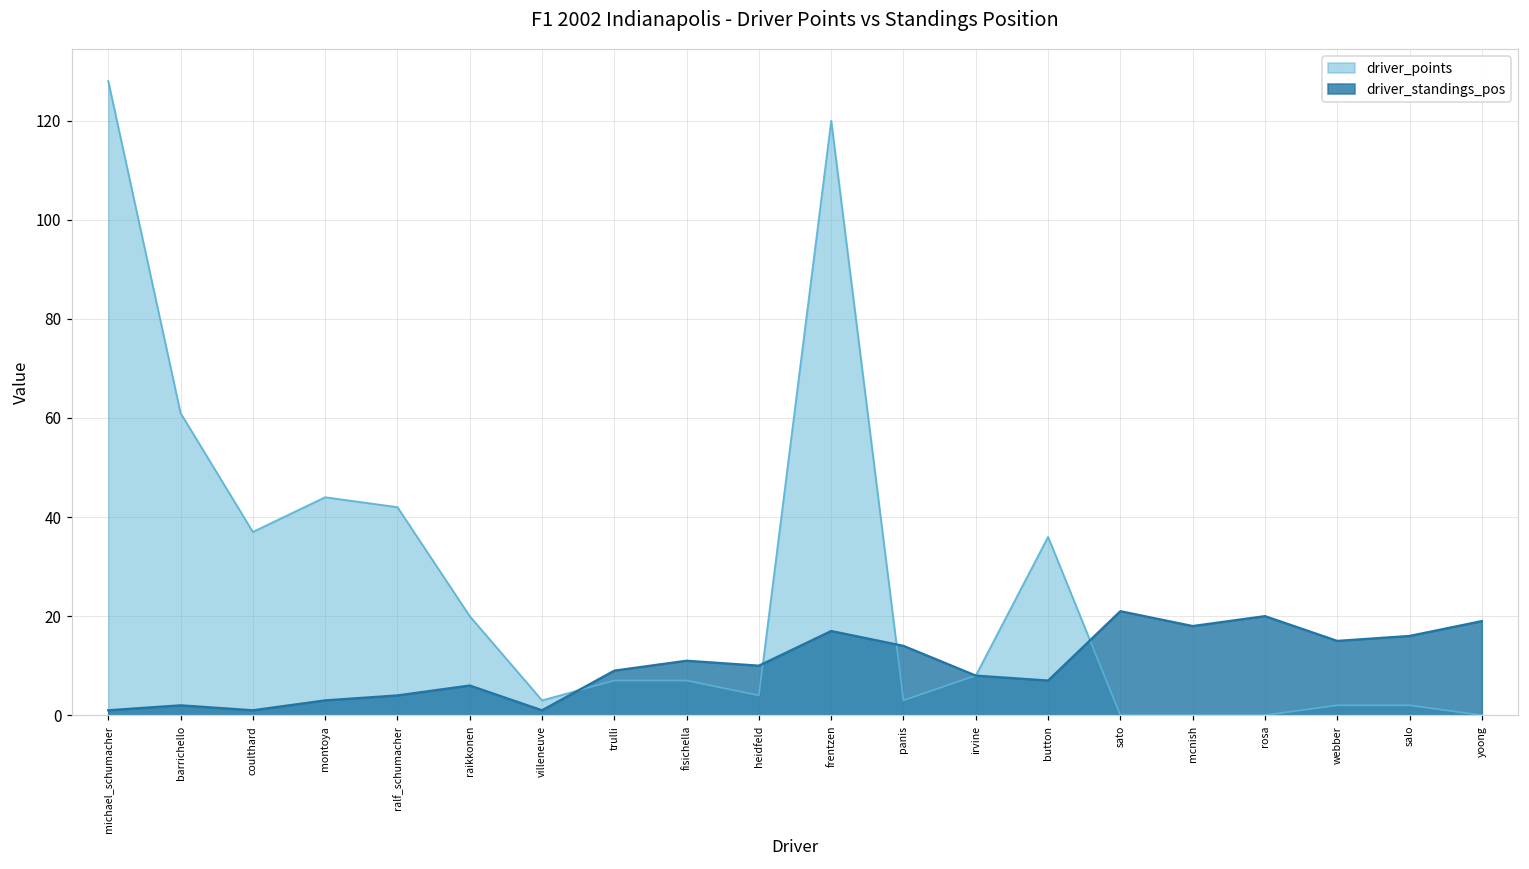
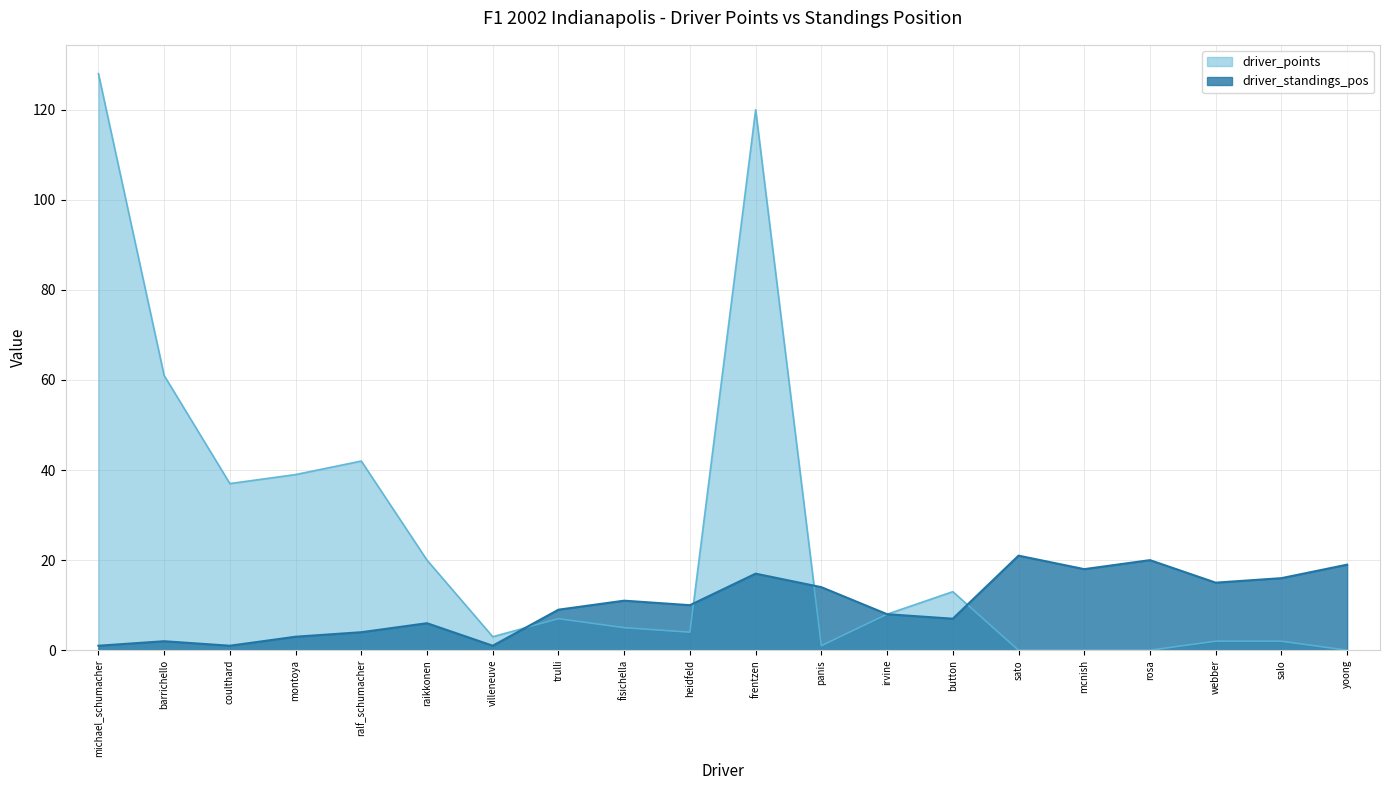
  {
    "driver_points": {
      "michael_schumacher": 128,
      "barrichello": 61,
      "coulthard": 37,
-     "montoya": 44,
+     "montoya": 39,
      "ralf_schumacher": 42,
      "raikkonen": 20,
      "villeneuve": 3,
      "trulli": 7,
-     "fisichella": 7,
+     "fisichella": 5,
      "heidfeld": 4,
      "frentzen": 120,
-     "panis": 3,
-     "button": 36,
+     "panis": 1,
+     "button": 13,
      "sato": 0,
      "mcnish": 0,
      "rosa": 0,
      "webber": 2,
      "salo": 2,
      "yoong": 0
    },
    "driver_standings_pos": {
      "michael_schumacher": 1,
      "barrichello": 2,
      "coulthard": 1,
      "montoya": 3,
      "ralf_schumacher": 4,
      "raikkonen": 6,
      "villeneuve": 1,
      "trulli": 9,
      "fisichella": 11,
      "heidfeld": 10,
      "frentzen": 17,
      "panis": 14,
      "button": 7,
      "sato": 21,
      "mcnish": 18,
      "rosa": 20,
      "webber": 15,
      "salo": 16,
      "yoong": 19
    }
  }
